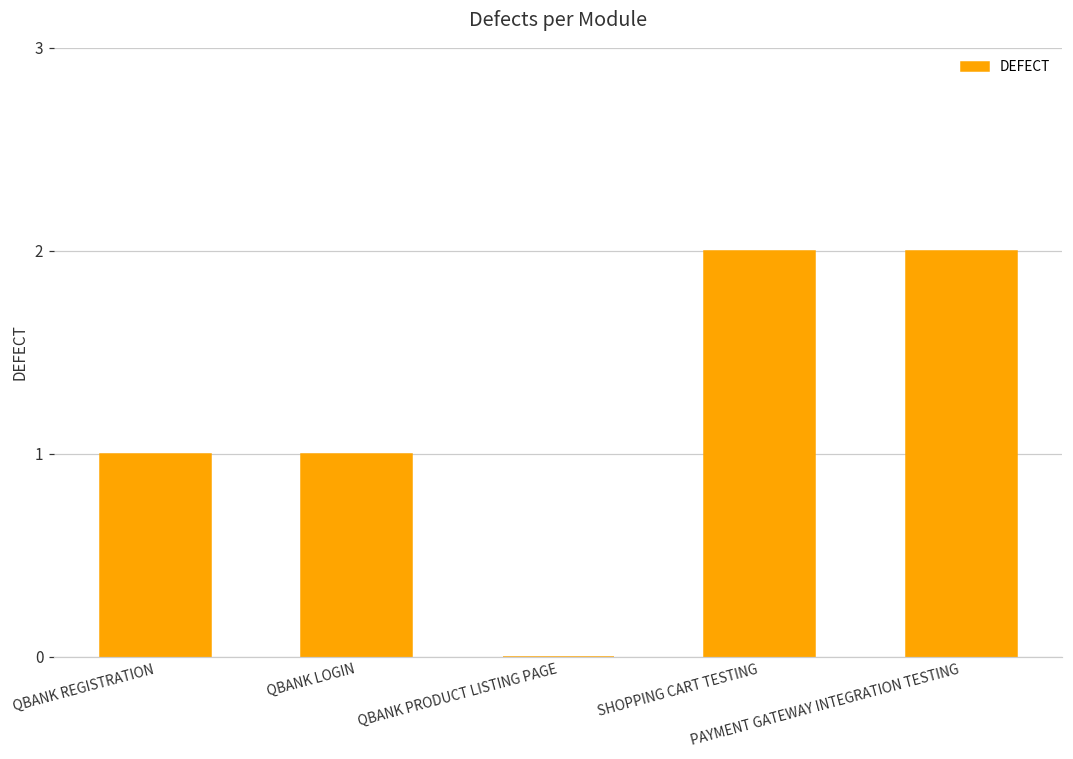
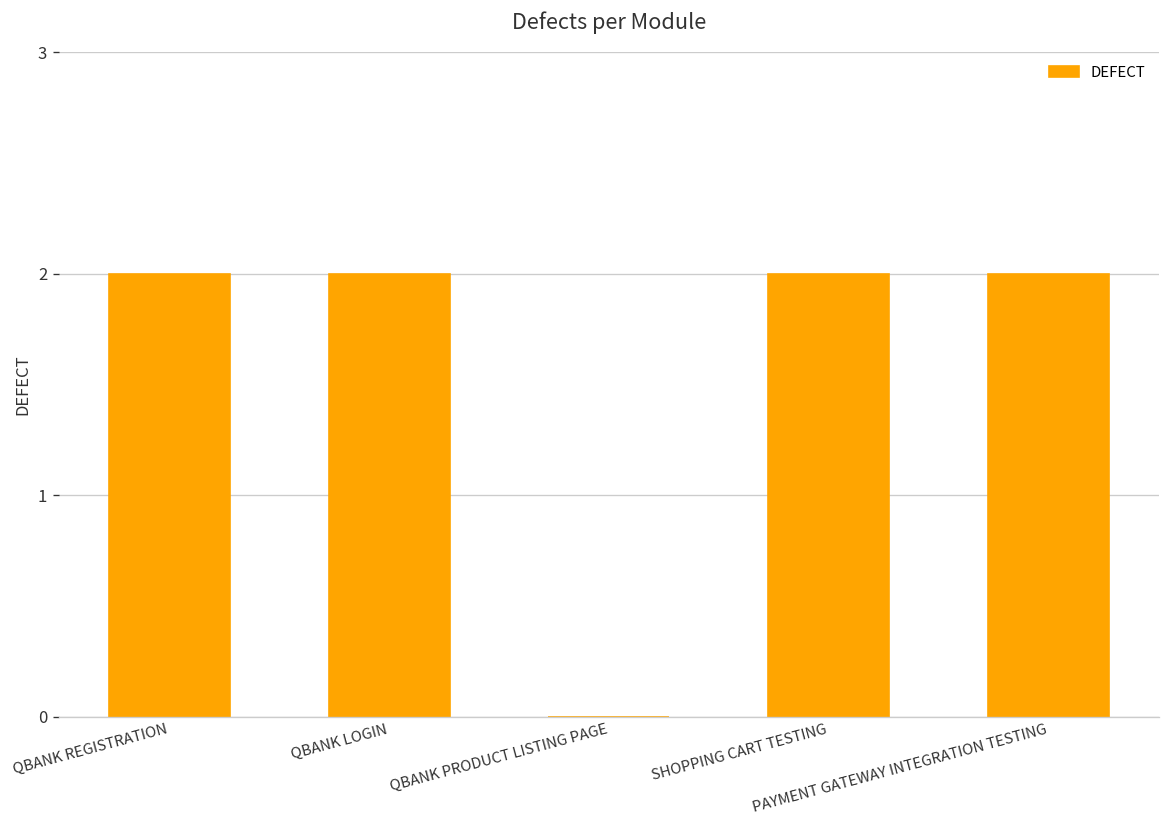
  {
-   "QBANK REGISTRATION": 1,
-   "QBANK LOGIN": 1,
+   "QBANK REGISTRATION": 2,
+   "QBANK LOGIN": 2,
    "QBANK PRODUCT LISTING PAGE": 0,
    "SHOPPING CART TESTING": 2,
    "PAYMENT GATEWAY INTEGRATION TESTING": 2
  }
